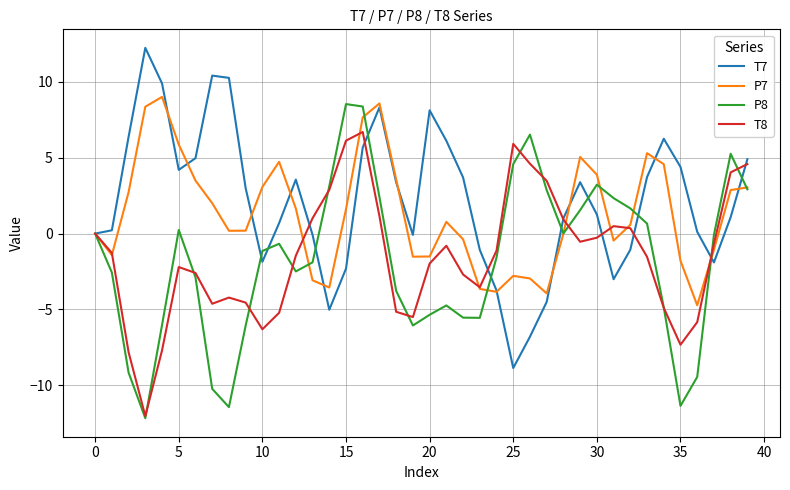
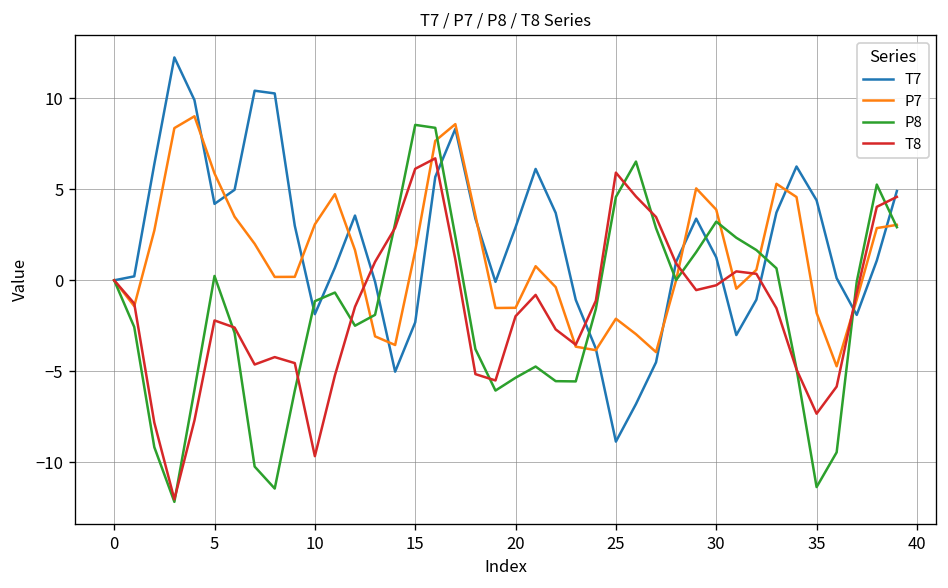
  {
    "T7": {
      "5": 4.2,
      "10": -1.9,
      "15": -2.3,
-     "20": 8.1,
+     "20": 2.9,
      "25": -8.9,
      "30": 1.3,
      "35": 4.4
    },
    "P7": {
      "5": 5.9,
      "10": 3.1,
      "15": 1.6,
      "20": -1.5,
-     "25": -2.8,
+     "25": -2.1,
      "30": 3.9,
      "35": -1.8
    },
    "P8": {
      "5": 0.2,
      "10": -1.1,
      "15": 8.5,
      "20": -5.4,
      "25": 4.6,
      "30": 3.2,
      "35": -11.4
    },
    "T8": {
      "5": -2.2,
-     "10": -6.3,
+     "10": -9.7,
      "15": 6.1,
      "20": -2.0,
      "25": 5.9,
      "30": -0.3,
      "35": -7.3
    }
  }
